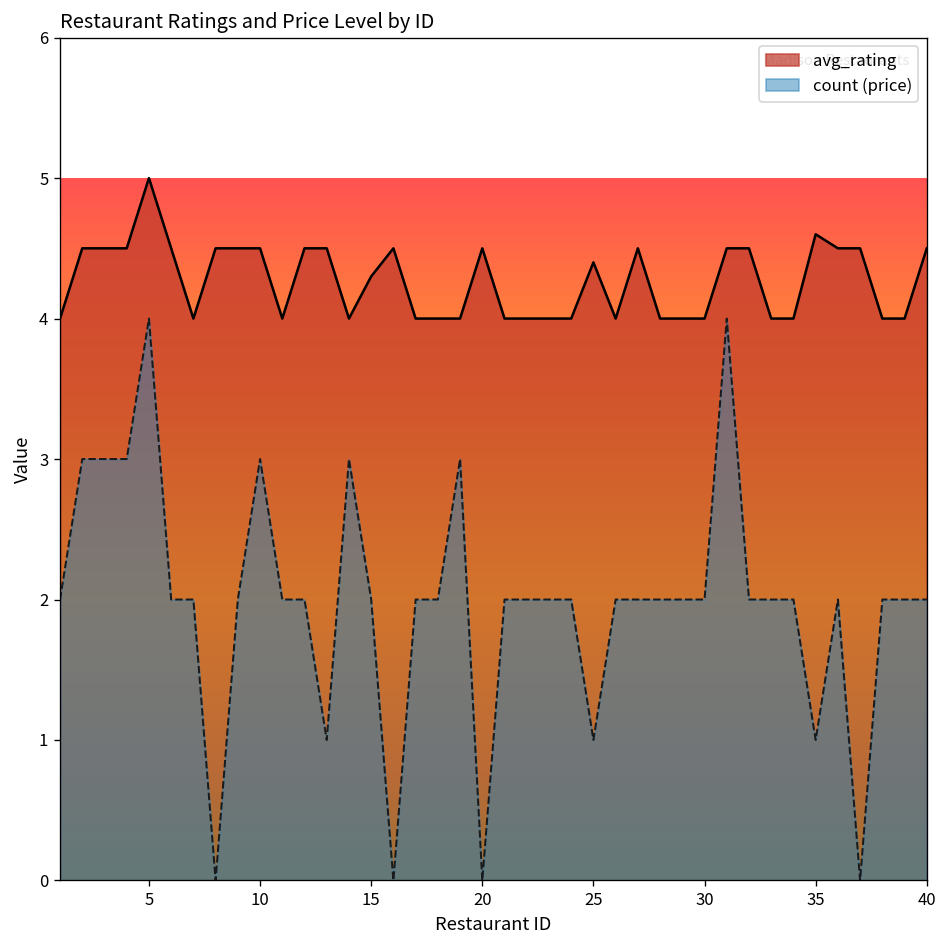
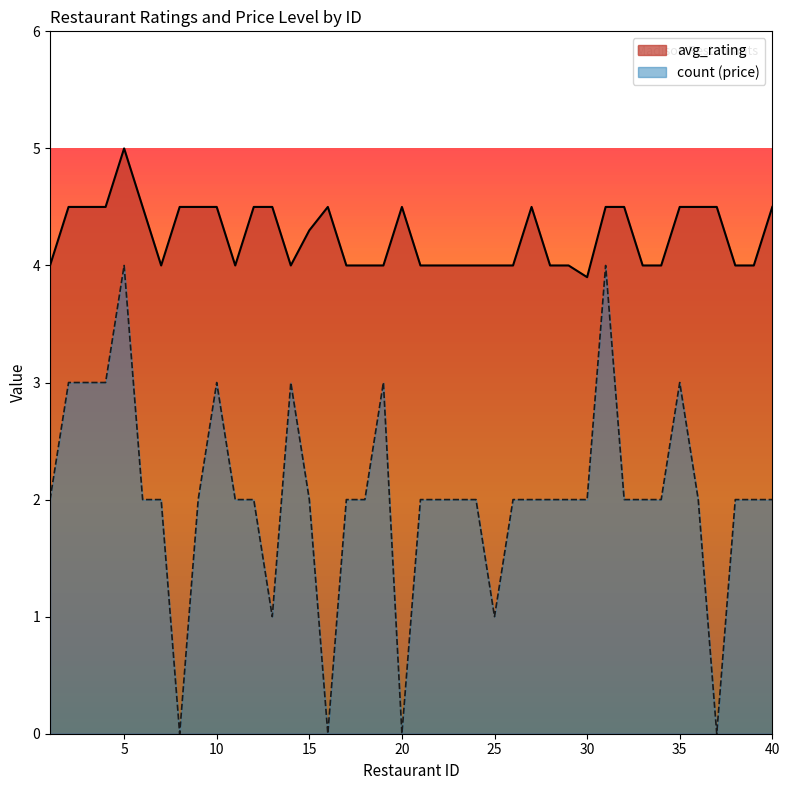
  {
    "avg_rating": {
      "5": 5.0,
      "10": 4.5,
      "15": 4.3,
      "20": 4.5,
-     "25": 4.4,
-     "30": 4.0,
-     "35": 4.6
+     "25": 4.0,
+     "30": 3.9,
+     "35": 4.5
    },
    "count (price)": {
      "5": 4,
      "10": 3,
      "15": 2,
      "20": 0,
      "25": 1,
      "30": 2,
-     "35": 1
+     "35": 3
    }
  }
